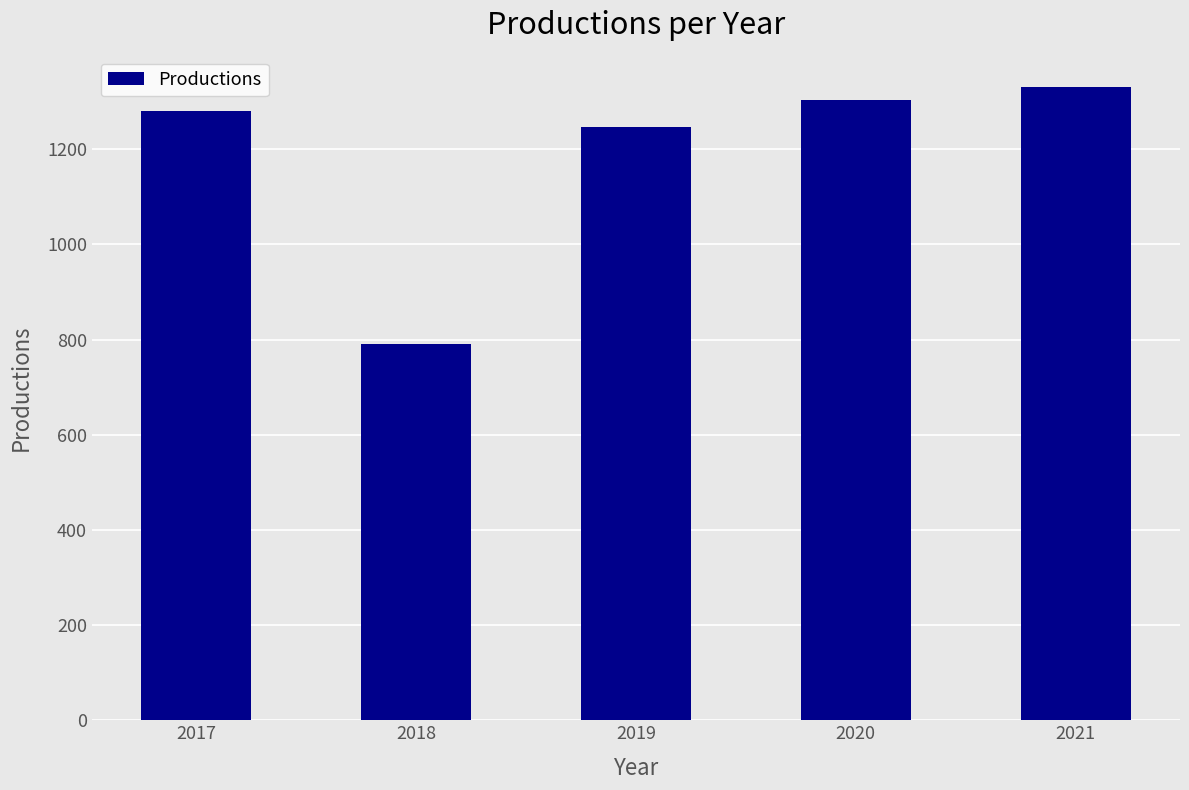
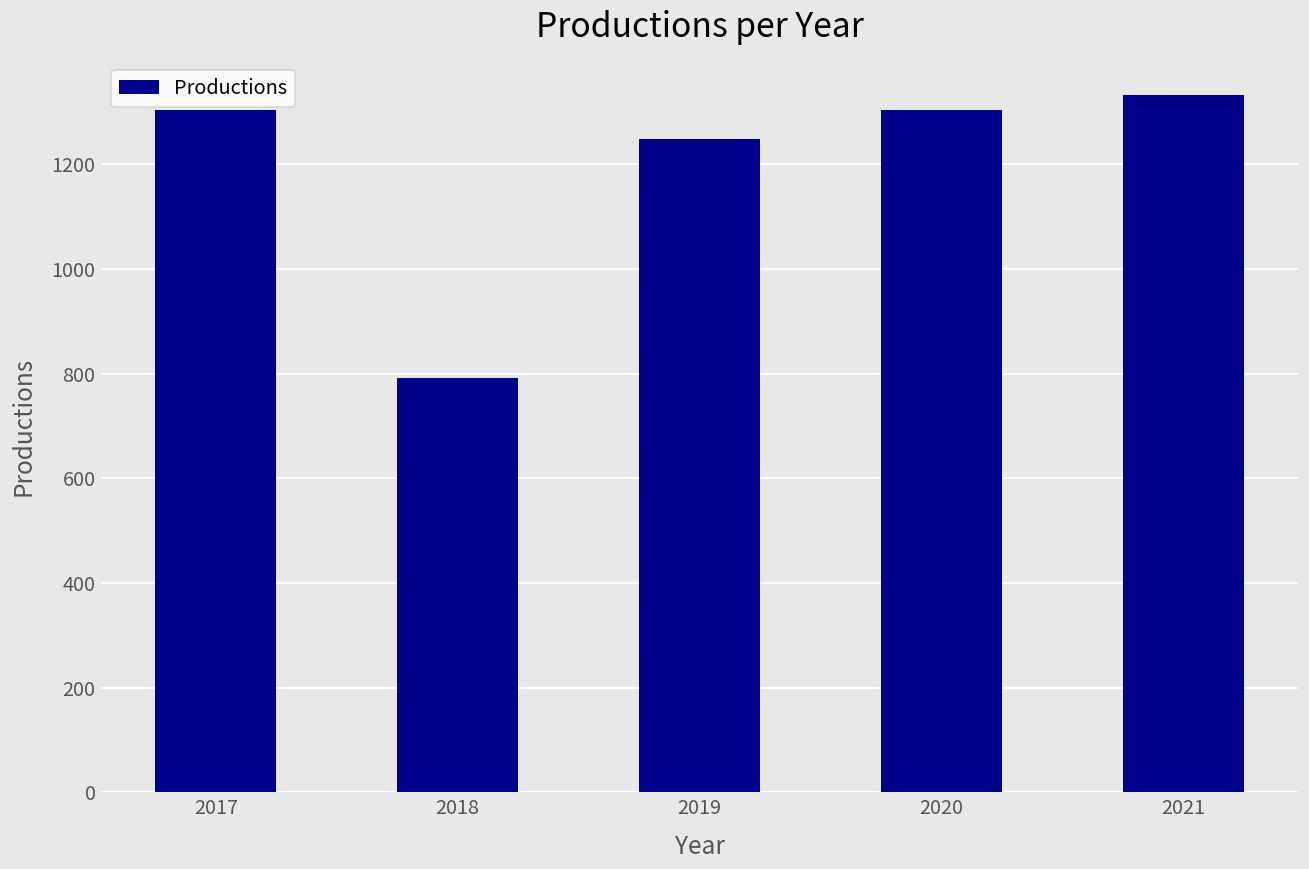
  {
-   "2017": 1280,
+   "2017": 1300,
    "2018": 790,
    "2019": 1250,
    "2020": 1300,
    "2021": 1330
  }
